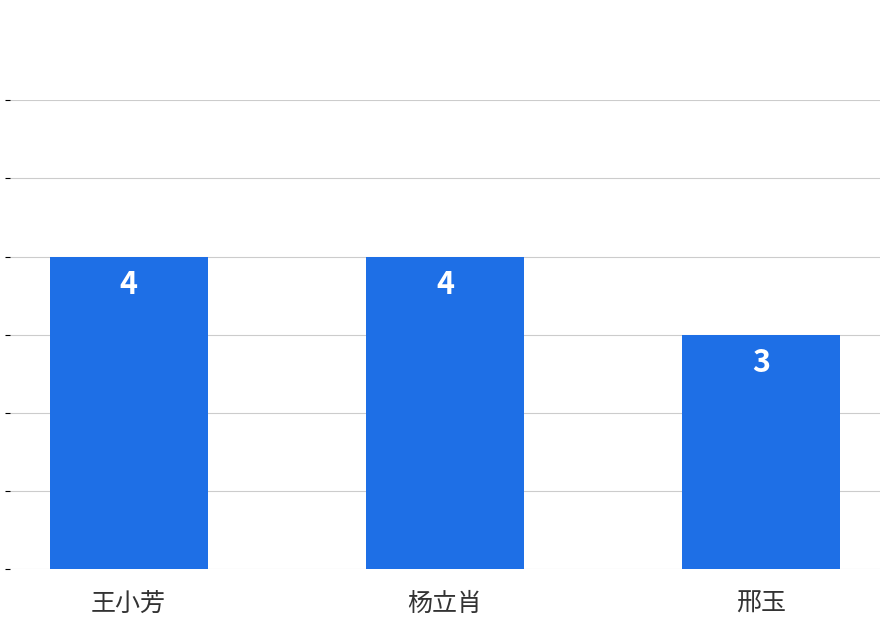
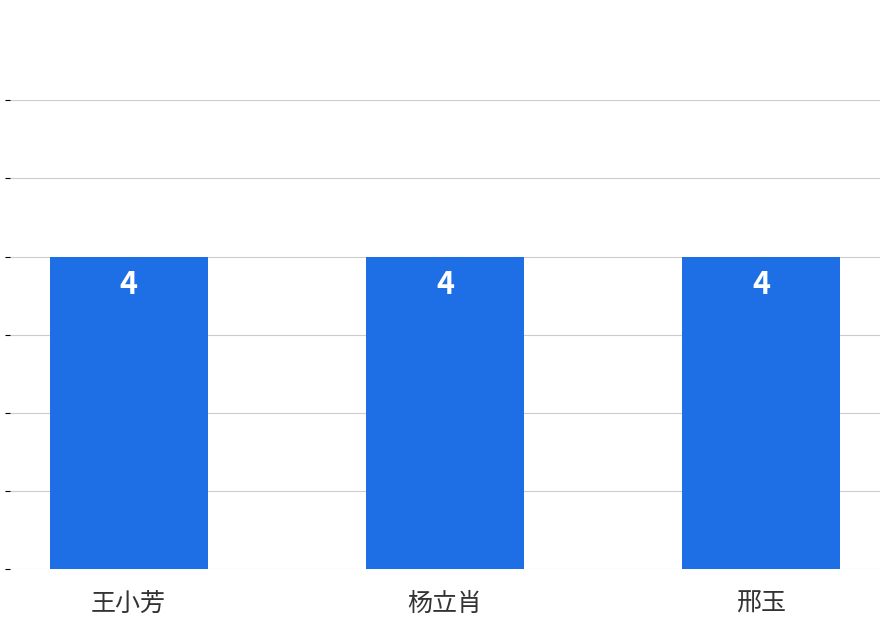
  {
    "王小芳": 4,
    "杨立肖": 4,
-   "邢玉": 3
+   "邢玉": 4
  }
